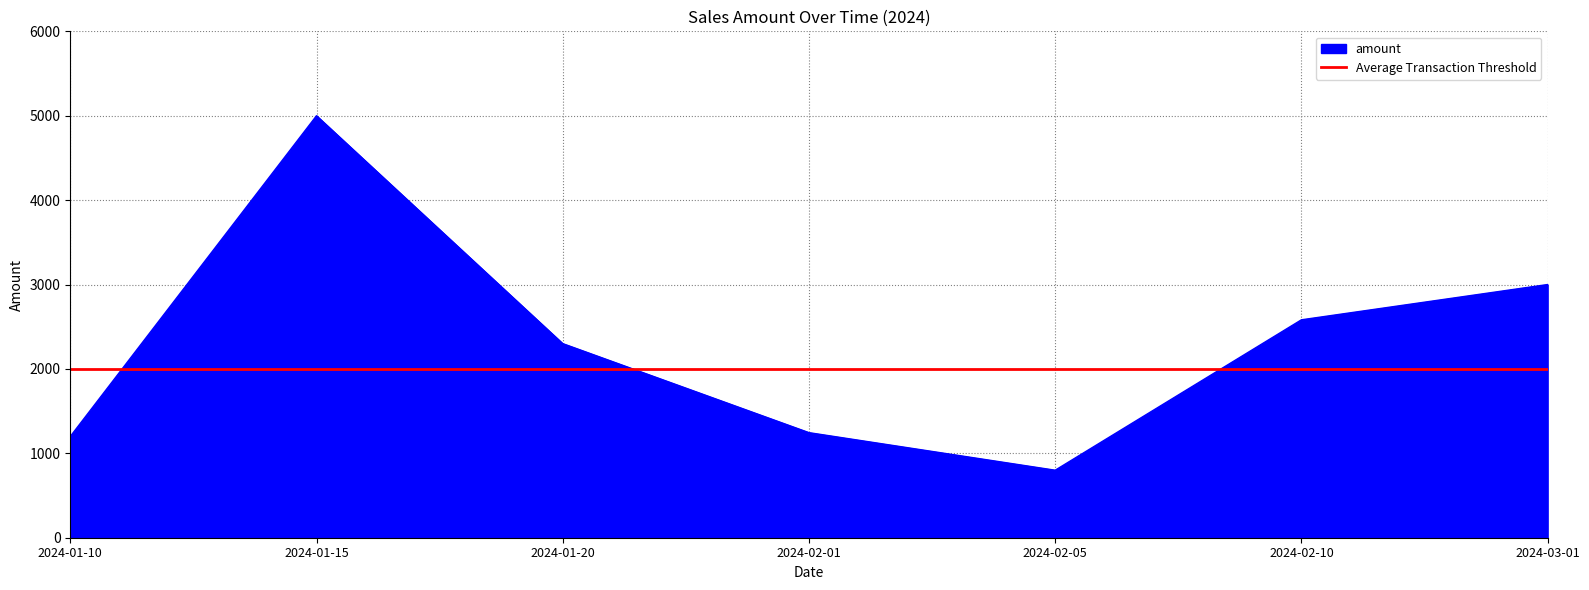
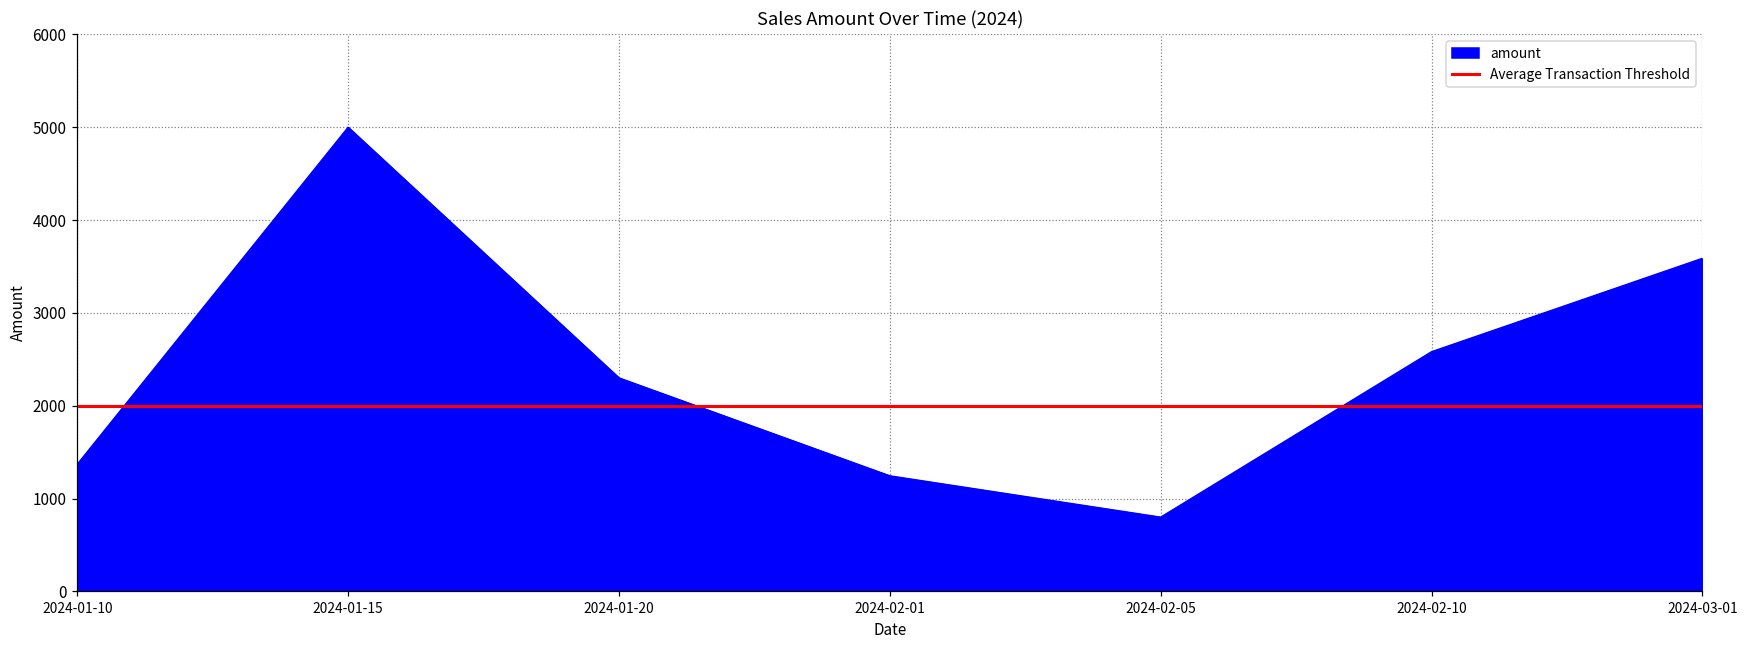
  {
-   "2024-01-10": 1200,
+   "2024-01-10": 1400,
    "2024-01-15": 5000,
    "2024-01-20": 2300,
    "2024-02-01": 1200,
    "2024-02-05": 800,
    "2024-02-10": 2600,
-   "2024-03-01": 3000
+   "2024-03-01": 3600
  }
